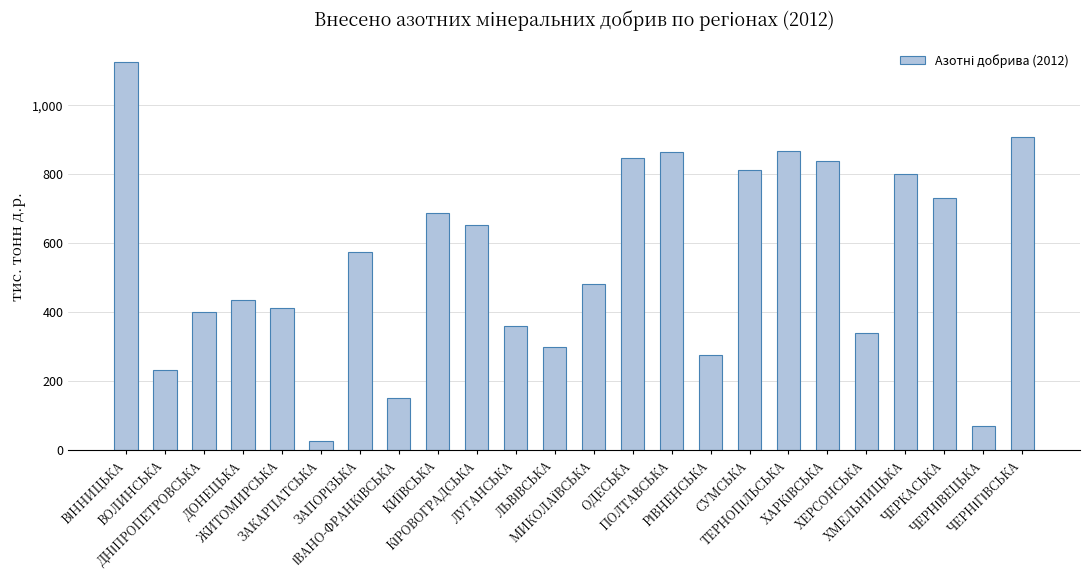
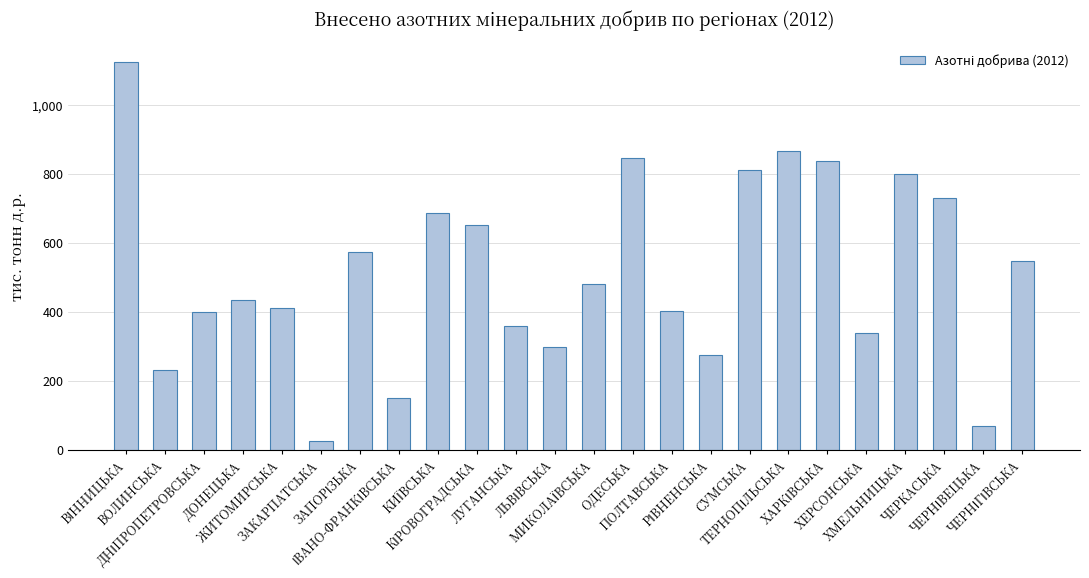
  {
    "ВІННИЦЬКА": "1,130",
    "ВОЛИНСЬКА": "230",
    "ДНІПРОПЕТРОВСЬКА": "400",
    "ДОНЕЦЬКА": "430",
    "ЖИТОМИРСЬКА": "410",
    "ЗАКАРПАТСЬКА": "20",
    "ЗАПОРІЗЬКА": "570",
    "ІВАНО-ФРАНКІВСЬКА": "150",
    "КИЇВСЬКА": "690",
    "КІРОВОГРАДСЬКА": "650",
    "ЛУГАНСЬКА": "360",
    "ЛЬВІВСЬКА": "300",
    "МИКОЛАЇВСЬКА": "480",
    "ОДЕСЬКА": "850",
-   "ПОЛТАВСЬКА": "860",
+   "ПОЛТАВСЬКА": "400",
    "РІВНЕНСЬКА": "270",
    "СУМСЬКА": "810",
    "ТЕРНОПІЛЬСЬКА": "870",
    "ХАРКІВСЬКА": "840",
    "ХЕРСОНСЬКА": "340",
    "ХМЕЛЬНИЦЬКА": "800",
    "ЧЕРКАСЬКА": "730",
    "ЧЕРНІВЕЦЬКА": "70",
-   "ЧЕРНІГІВСЬКА": "910"
+   "ЧЕРНІГІВСЬКА": "550"
  }
